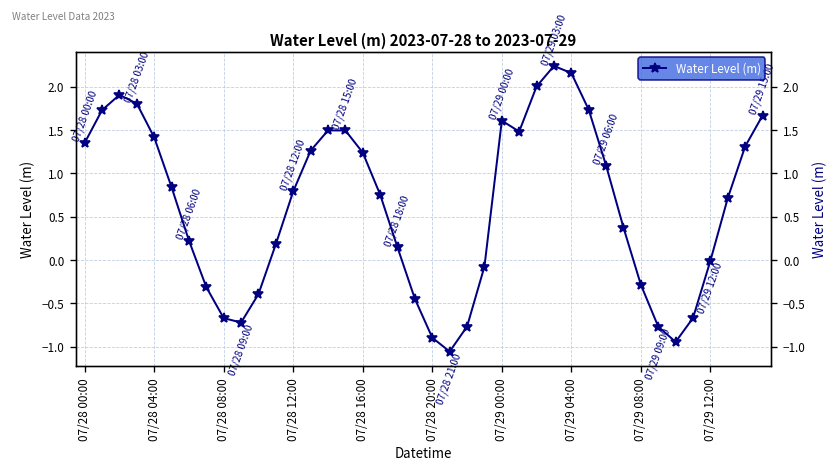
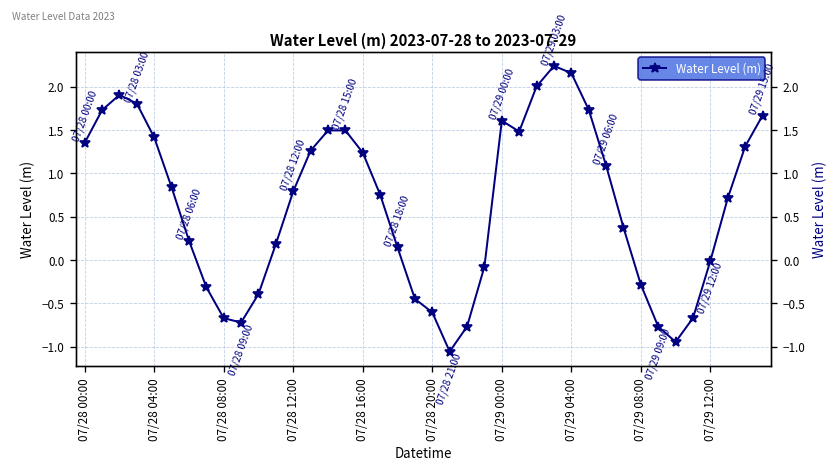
  {
    "07/28 04:00": 1.4,
    "07/28 08:00": -0.7,
    "07/28 16:00": 1.2,
-   "07/28 20:00": -0.9,
+   "07/28 20:00": -0.6,
    "07/29 04:00": 2.2,
    "07/29 08:00": -0.3
  }
